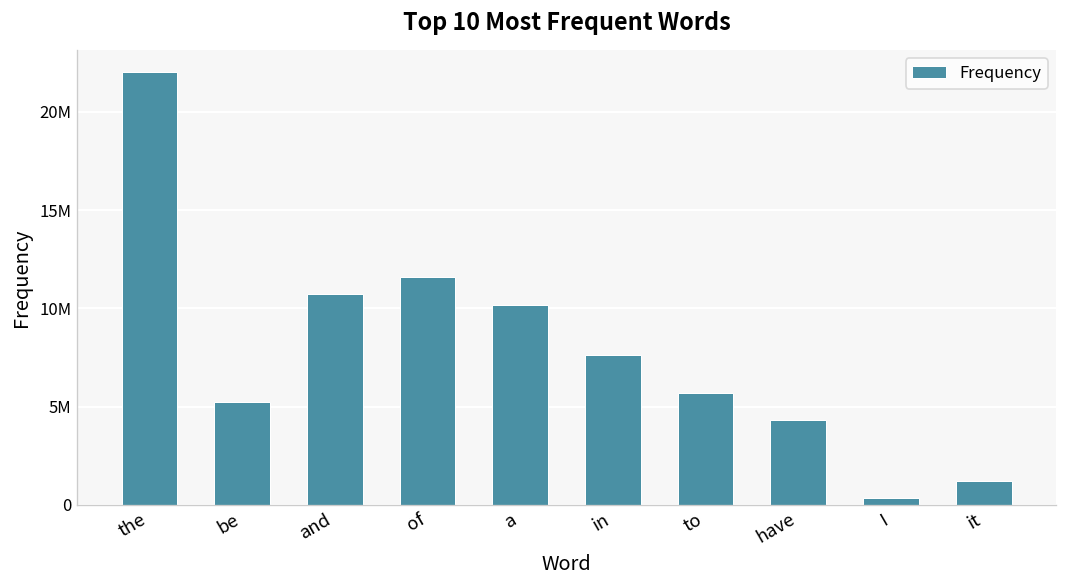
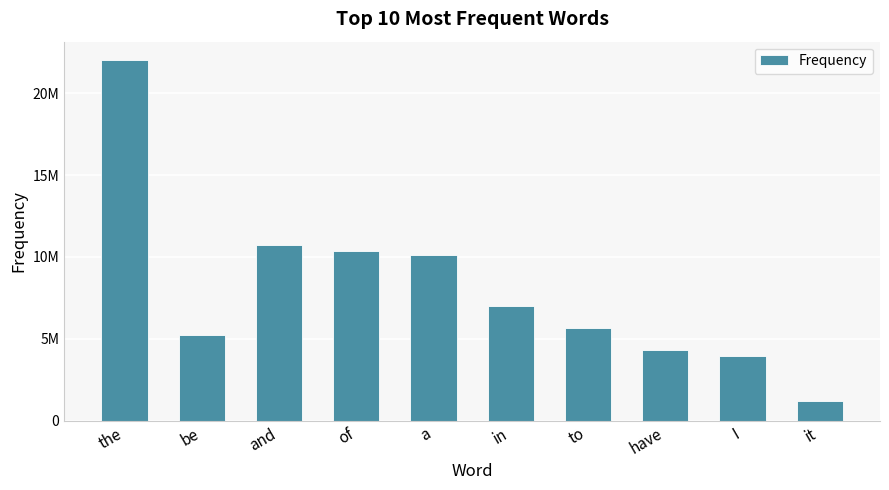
  {
    "the": 22000000,
    "be": 5200000,
    "and": 10700000,
-   "of": 11600000,
+   "of": 10300000,
    "a": 10100000,
-   "in": 7600000,
+   "in": 7000000,
    "to": 5700000,
    "have": 4300000,
-   "I": 400000,
+   "I": 4000000,
    "it": 1200000
  }
